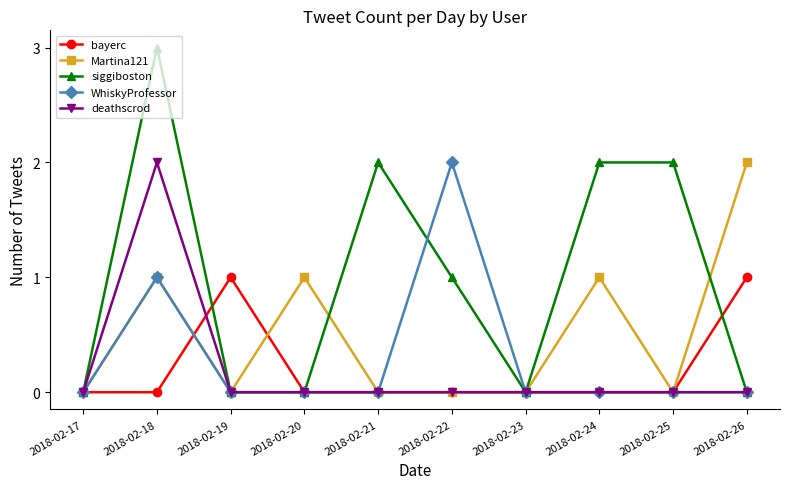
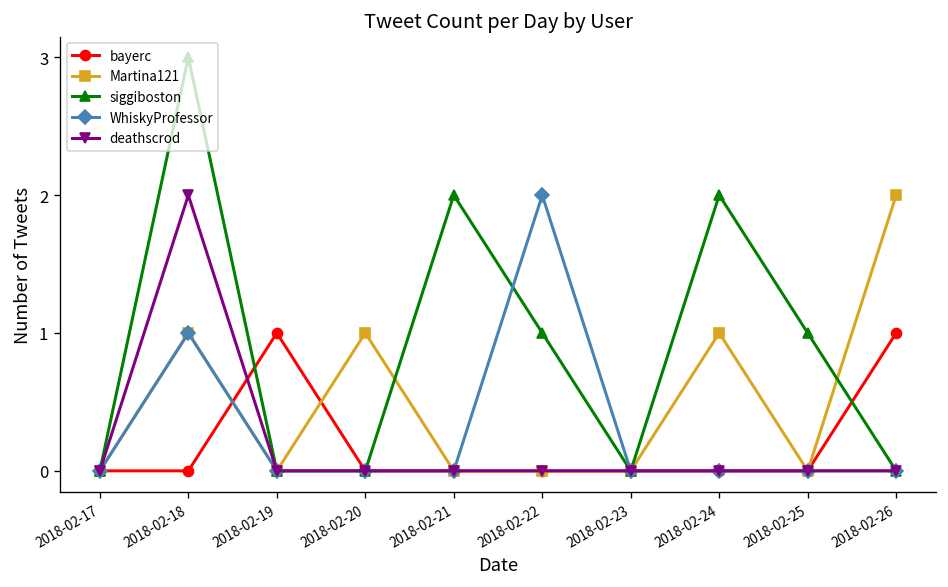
  {
    "bayerc": {
      "2018-02-18": 0,
      "2018-02-19": 1,
      "2018-02-26": 1
    },
    "Martina121": {
      "2018-02-20": 1,
      "2018-02-24": 1,
      "2018-02-26": 2
    },
    "siggiboston": {
      "2018-02-21": 2,
      "2018-02-22": 1,
      "2018-02-24": 2,
-     "2018-02-25": 2
+     "2018-02-25": 1
    },
    "WhiskyProfessor": {
      "2018-02-22": 2
    },
    "deathscrod": {
      "2018-02-18": 2
    }
  }
